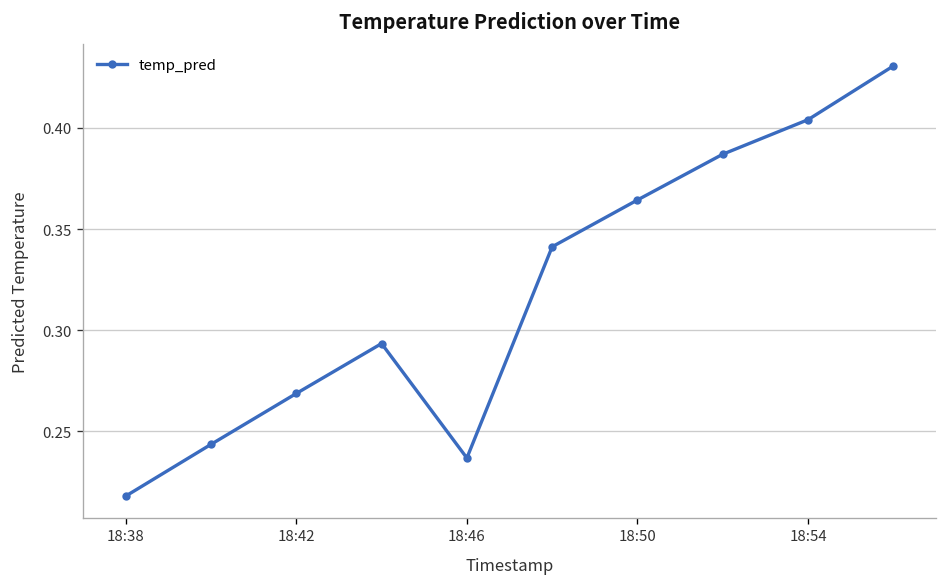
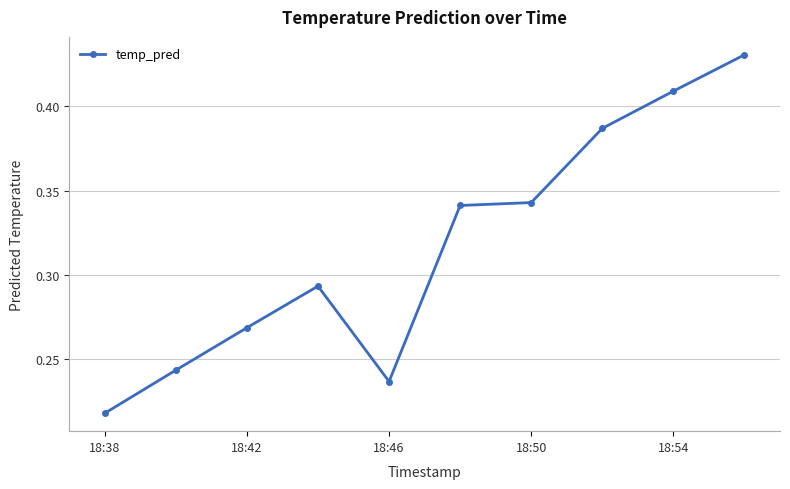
  {
    "18:38": 0.218,
    "18:42": 0.269,
    "18:46": 0.237,
-   "18:50": 0.364,
-   "18:54": 0.404
+   "18:50": 0.343,
+   "18:54": 0.409
  }
